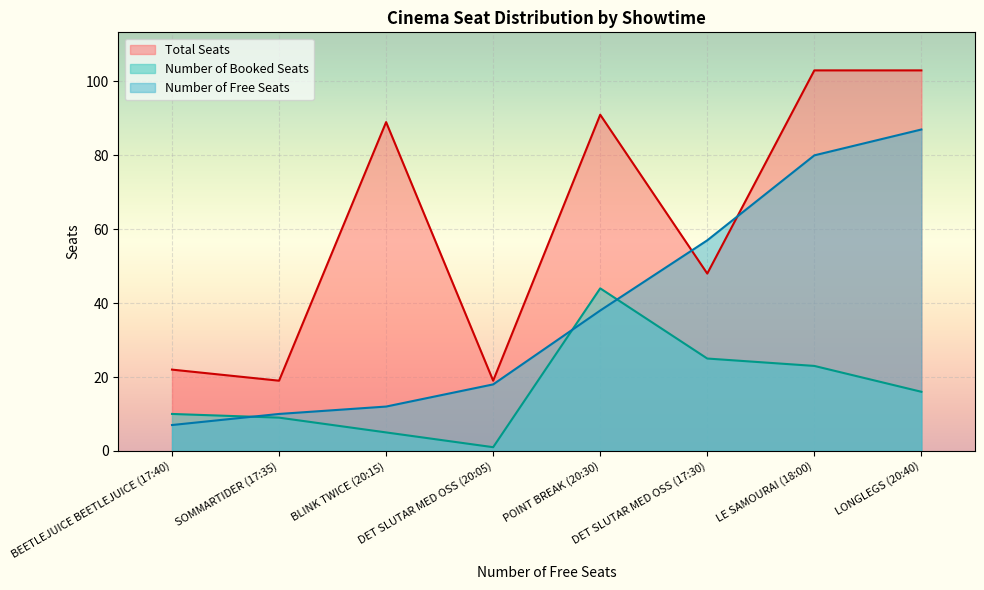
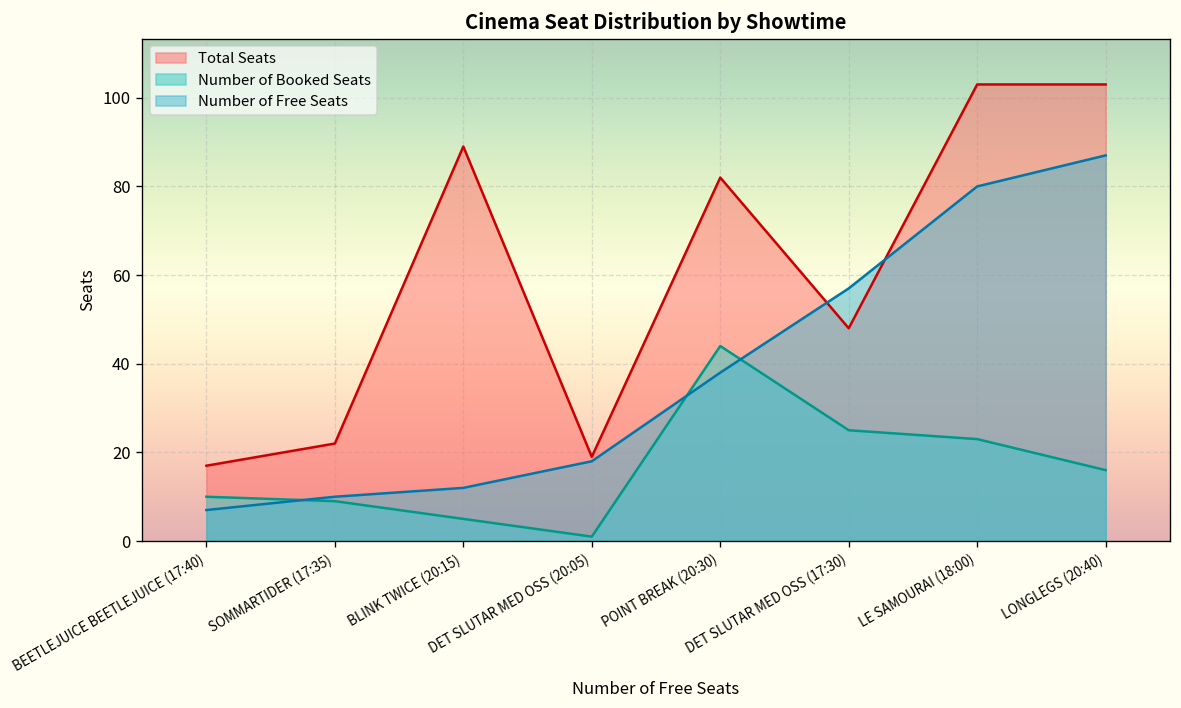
  {
    "Total Seats": {
-     "BEETLEJUICE BEETLEJUICE (17:40)": 22,
-     "SOMMARTIDER (17:35)": 19,
+     "BEETLEJUICE BEETLEJUICE (17:40)": 17,
+     "SOMMARTIDER (17:35)": 22,
      "BLINK TWICE (20:15)": 89,
      "DET SLUTAR MED OSS (20:05)": 19,
-     "POINT BREAK (20:30)": 91,
+     "POINT BREAK (20:30)": 82,
      "DET SLUTAR MED OSS (17:30)": 48,
      "LE SAMOURAI (18:00)": 103,
      "LONGLEGS (20:40)": 103
    }
  }
